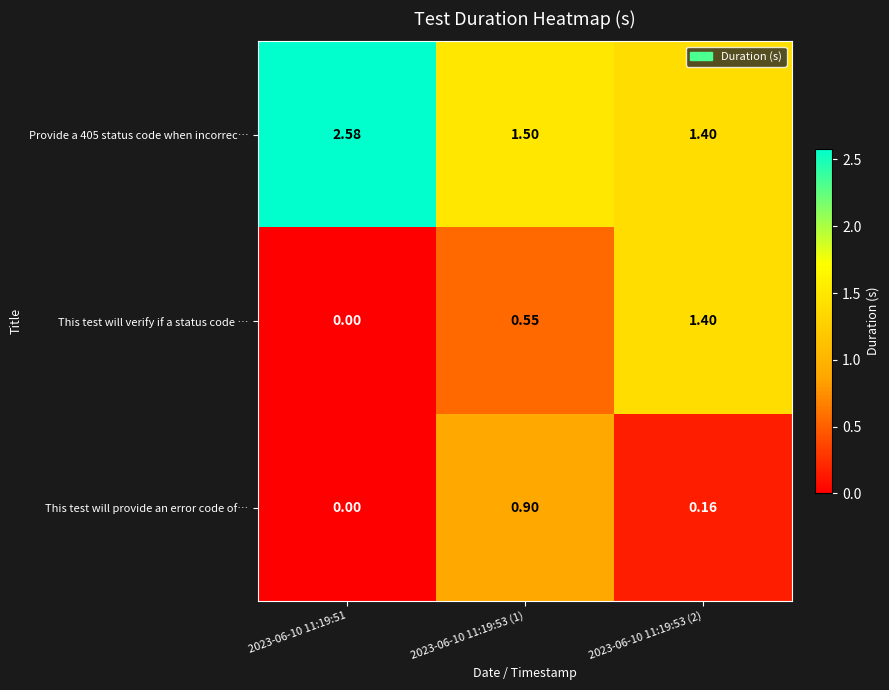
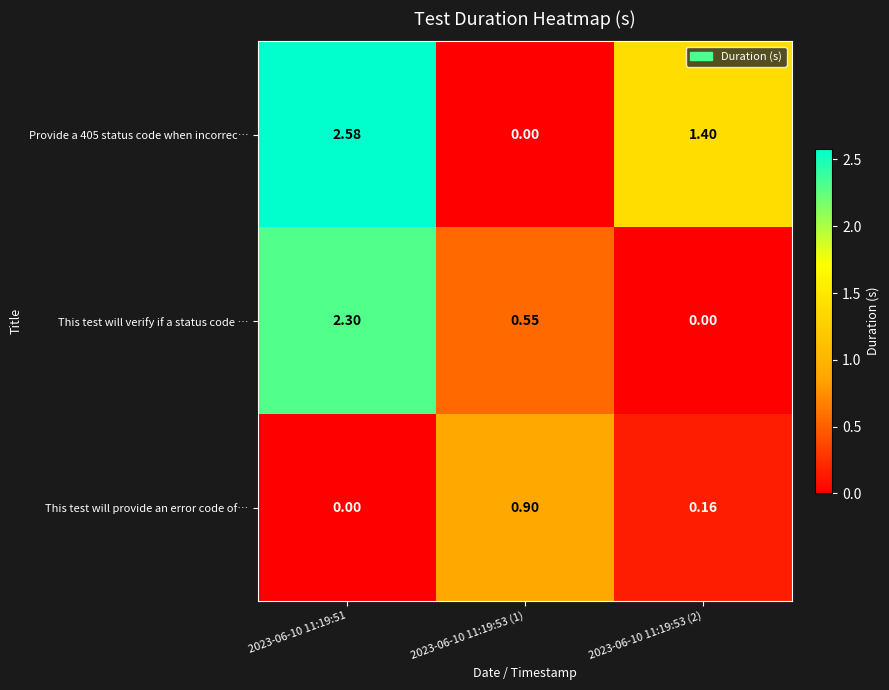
  {
    "Provide a 405 status code when incorrec…": {
      "2023-06-10 11:19:51": 2.58,
-     "2023-06-10 11:19:53 (1)": 1.50,
+     "2023-06-10 11:19:53 (1)": 0.00,
      "2023-06-10 11:19:53 (2)": 1.40
    },
    "This test will verify if a status code …": {
-     "2023-06-10 11:19:51": 0.00,
+     "2023-06-10 11:19:51": 2.30,
      "2023-06-10 11:19:53 (1)": 0.55,
-     "2023-06-10 11:19:53 (2)": 1.40
+     "2023-06-10 11:19:53 (2)": 0.00
    },
    "This test will provide an error code of…": {
      "2023-06-10 11:19:51": 0.00,
      "2023-06-10 11:19:53 (1)": 0.90,
      "2023-06-10 11:19:53 (2)": 0.16
    }
  }
